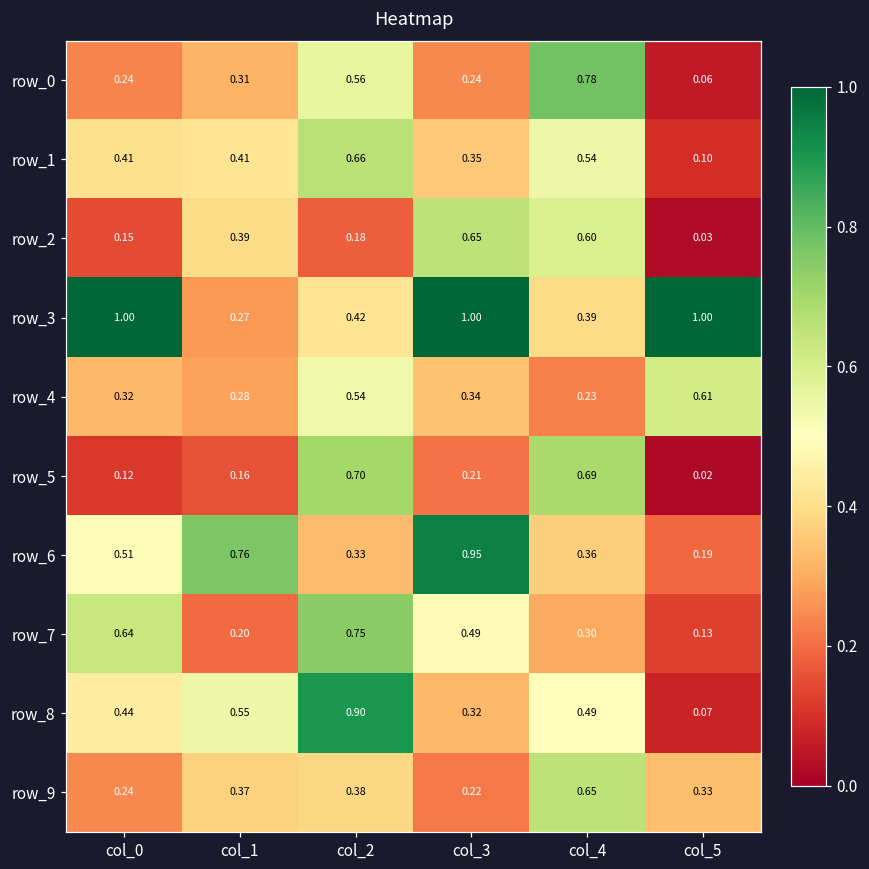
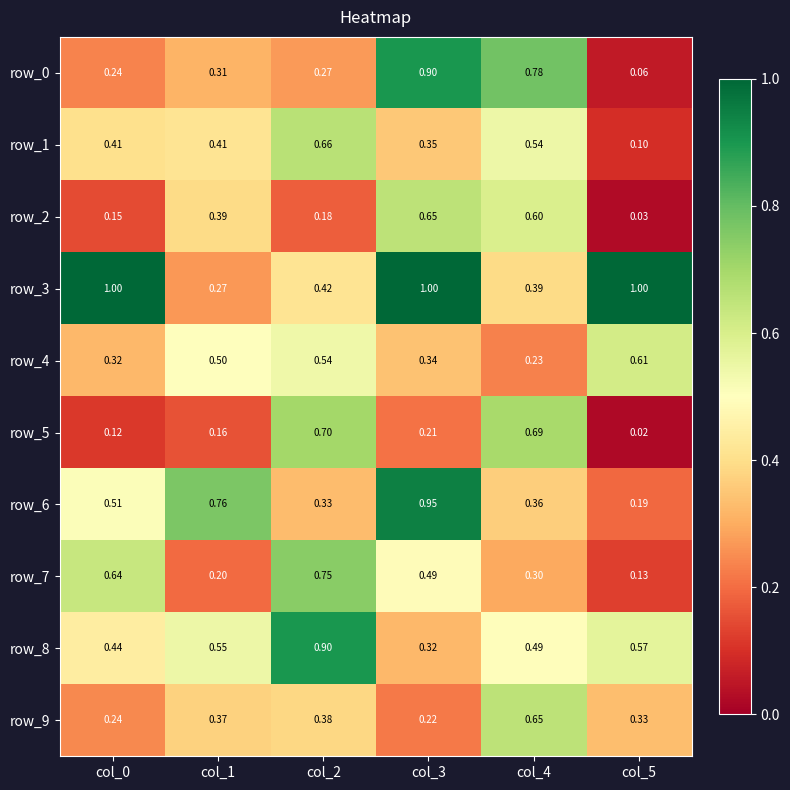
  {
    "row_0": {
      "col_0": 0.24,
      "col_1": 0.31,
-     "col_2": 0.56,
-     "col_3": 0.24,
+     "col_2": 0.27,
+     "col_3": 0.90,
      "col_4": 0.78,
      "col_5": 0.06
    },
    "row_1": {
      "col_0": 0.41,
      "col_1": 0.41,
      "col_2": 0.66,
      "col_3": 0.35,
      "col_4": 0.54,
      "col_5": 0.10
    },
    "row_2": {
      "col_0": 0.15,
      "col_1": 0.39,
      "col_2": 0.18,
      "col_3": 0.65,
      "col_4": 0.60,
      "col_5": 0.03
    },
    "row_3": {
      "col_0": 1.00,
      "col_1": 0.27,
      "col_2": 0.42,
      "col_3": 1.00,
      "col_4": 0.39,
      "col_5": 1.00
    },
    "row_4": {
      "col_0": 0.32,
-     "col_1": 0.28,
+     "col_1": 0.50,
      "col_2": 0.54,
      "col_3": 0.34,
      "col_4": 0.23,
      "col_5": 0.61
    },
    "row_5": {
      "col_0": 0.12,
      "col_1": 0.16,
      "col_2": 0.70,
      "col_3": 0.21,
      "col_4": 0.69,
      "col_5": 0.02
    },
    "row_6": {
      "col_0": 0.51,
      "col_1": 0.76,
      "col_2": 0.33,
      "col_3": 0.95,
      "col_4": 0.36,
      "col_5": 0.19
    },
    "row_7": {
      "col_0": 0.64,
      "col_1": 0.20,
      "col_2": 0.75,
      "col_3": 0.49,
      "col_4": 0.30,
      "col_5": 0.13
    },
    "row_8": {
      "col_0": 0.44,
      "col_1": 0.55,
      "col_2": 0.90,
      "col_3": 0.32,
      "col_4": 0.49,
-     "col_5": 0.07
+     "col_5": 0.57
    },
    "row_9": {
      "col_0": 0.24,
      "col_1": 0.37,
      "col_2": 0.38,
      "col_3": 0.22,
      "col_4": 0.65,
      "col_5": 0.33
    }
  }
